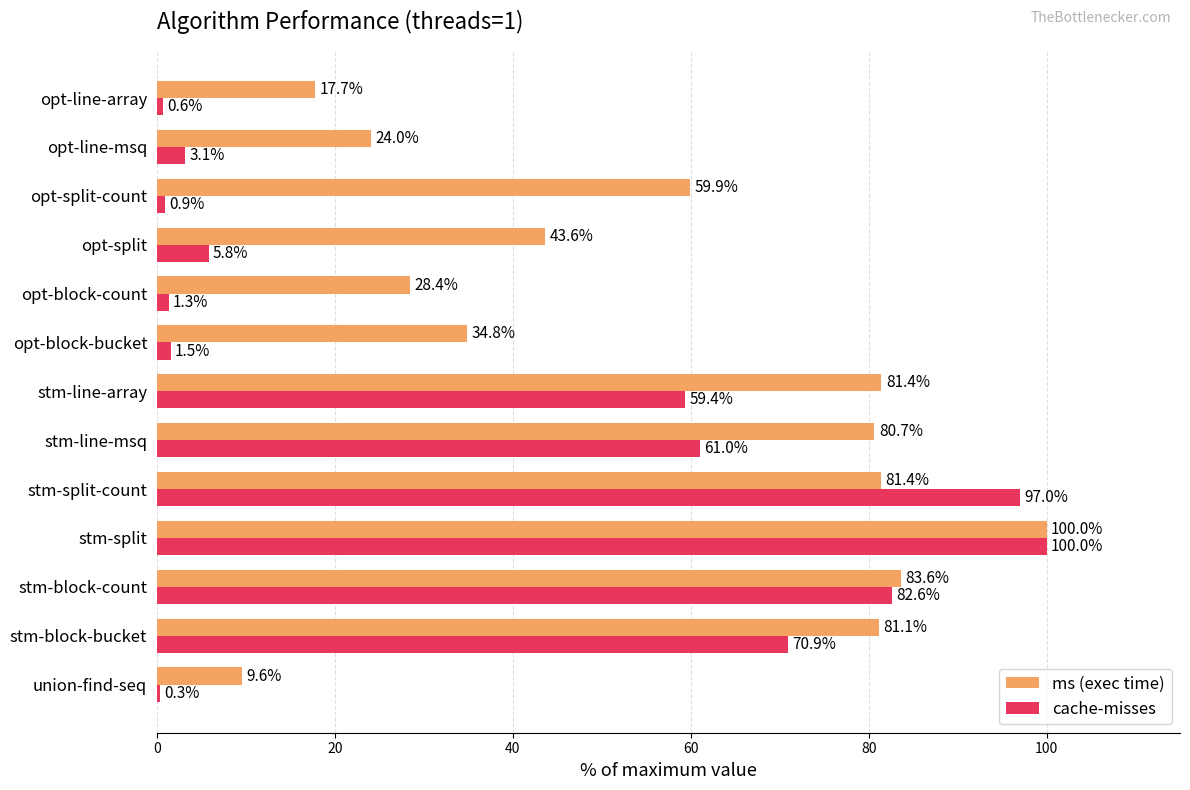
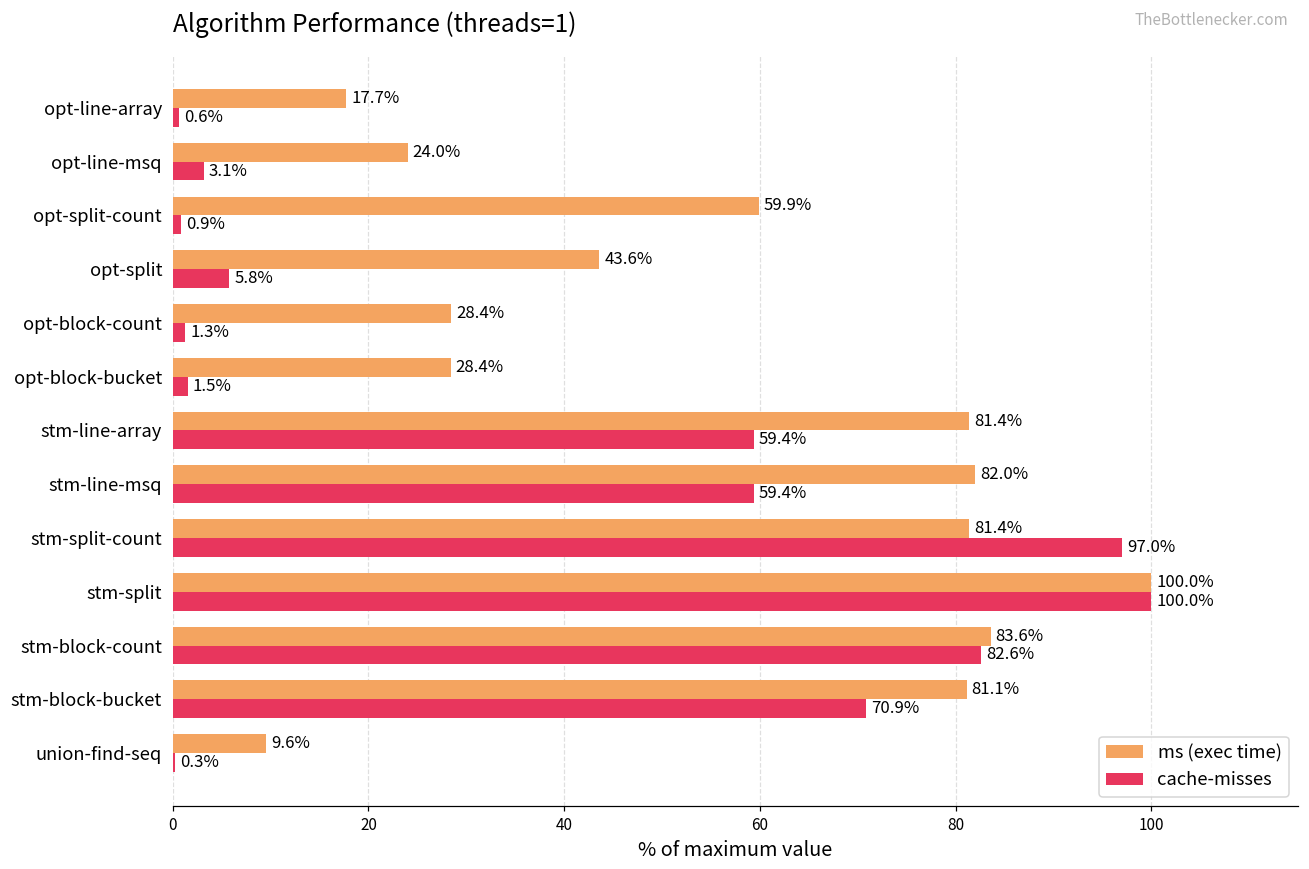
  {
    "ms (exec time)": {
      "opt-line-array": "17.7%",
      "opt-line-msq": "24.0%",
      "opt-split-count": "59.9%",
      "opt-split": "43.6%",
      "opt-block-count": "28.4%",
-     "opt-block-bucket": "34.8%",
+     "opt-block-bucket": "28.4%",
      "stm-line-array": "81.4%",
-     "stm-line-msq": "80.7%",
+     "stm-line-msq": "82.0%",
      "stm-split-count": "81.4%",
      "stm-split": "100.0%",
      "stm-block-count": "83.6%",
      "stm-block-bucket": "81.1%",
      "union-find-seq": "9.6%"
    },
    "cache-misses": {
      "opt-line-array": "0.6%",
      "opt-line-msq": "3.1%",
      "opt-split-count": "0.9%",
      "opt-split": "5.8%",
      "opt-block-count": "1.3%",
      "opt-block-bucket": "1.5%",
      "stm-line-array": "59.4%",
-     "stm-line-msq": "61.0%",
+     "stm-line-msq": "59.4%",
      "stm-split-count": "97.0%",
      "stm-split": "100.0%",
      "stm-block-count": "82.6%",
      "stm-block-bucket": "70.9%",
      "union-find-seq": "0.3%"
    }
  }
